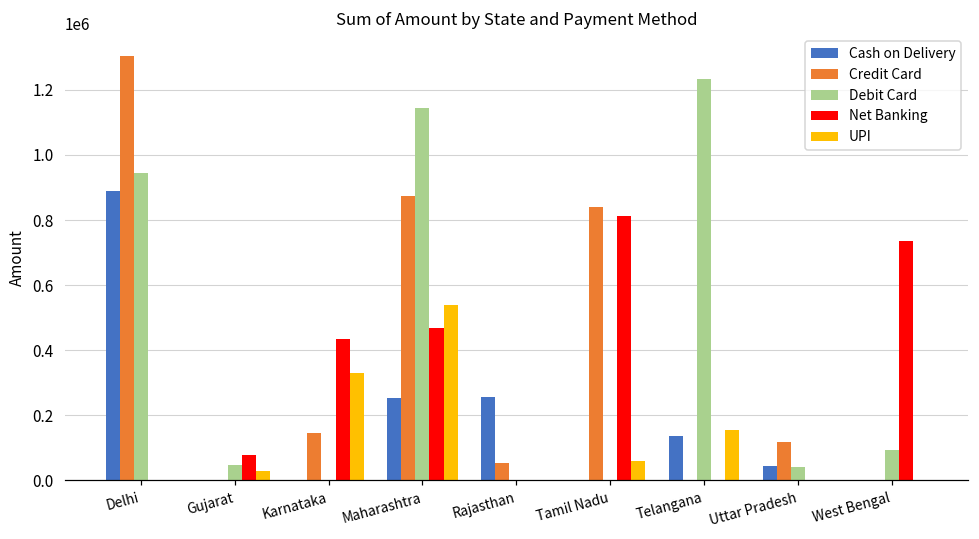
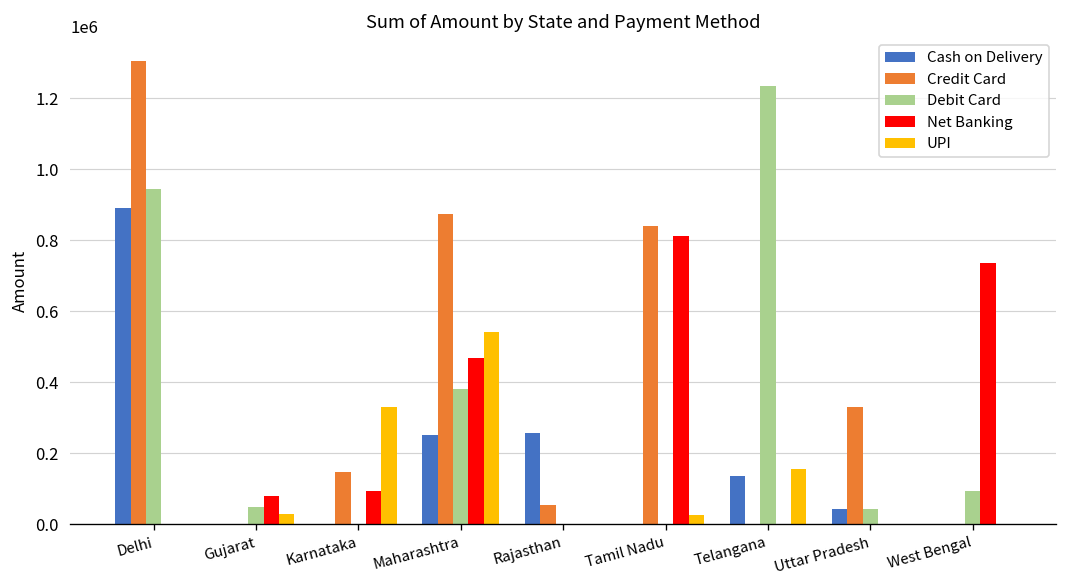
  {
    "Cash on Delivery": {
      "Delhi": 890000,
      "Gujarat": 0,
      "Karnataka": 0,
      "Maharashtra": 250000,
      "Rajasthan": 260000,
      "Tamil Nadu": 0,
      "Telangana": 140000,
      "Uttar Pradesh": 40000,
      "West Bengal": 0
    },
    "Credit Card": {
      "Delhi": 1310000,
      "Gujarat": 0,
      "Karnataka": 150000,
      "Maharashtra": 870000,
      "Rajasthan": 50000,
      "Tamil Nadu": 840000,
      "Telangana": 0,
-     "Uttar Pradesh": 120000,
+     "Uttar Pradesh": 330000,
      "West Bengal": 0
    },
    "Debit Card": {
      "Delhi": 950000,
      "Gujarat": 50000,
      "Karnataka": 0,
-     "Maharashtra": 1140000,
+     "Maharashtra": 380000,
      "Rajasthan": 0,
      "Tamil Nadu": 0,
      "Telangana": 1230000,
      "Uttar Pradesh": 40000,
      "West Bengal": 90000
    },
    "Net Banking": {
      "Delhi": 0,
      "Gujarat": 80000,
-     "Karnataka": 430000,
+     "Karnataka": 90000,
      "Maharashtra": 470000,
      "Rajasthan": 0,
      "Tamil Nadu": 810000,
      "Telangana": 0,
      "Uttar Pradesh": 0,
      "West Bengal": 740000
    },
    "UPI": {
      "Delhi": 0,
      "Gujarat": 30000,
      "Karnataka": 330000,
      "Maharashtra": 540000,
      "Rajasthan": 0,
-     "Tamil Nadu": 60000,
+     "Tamil Nadu": 30000,
      "Telangana": 160000,
      "Uttar Pradesh": 0,
      "West Bengal": 0
    }
  }
